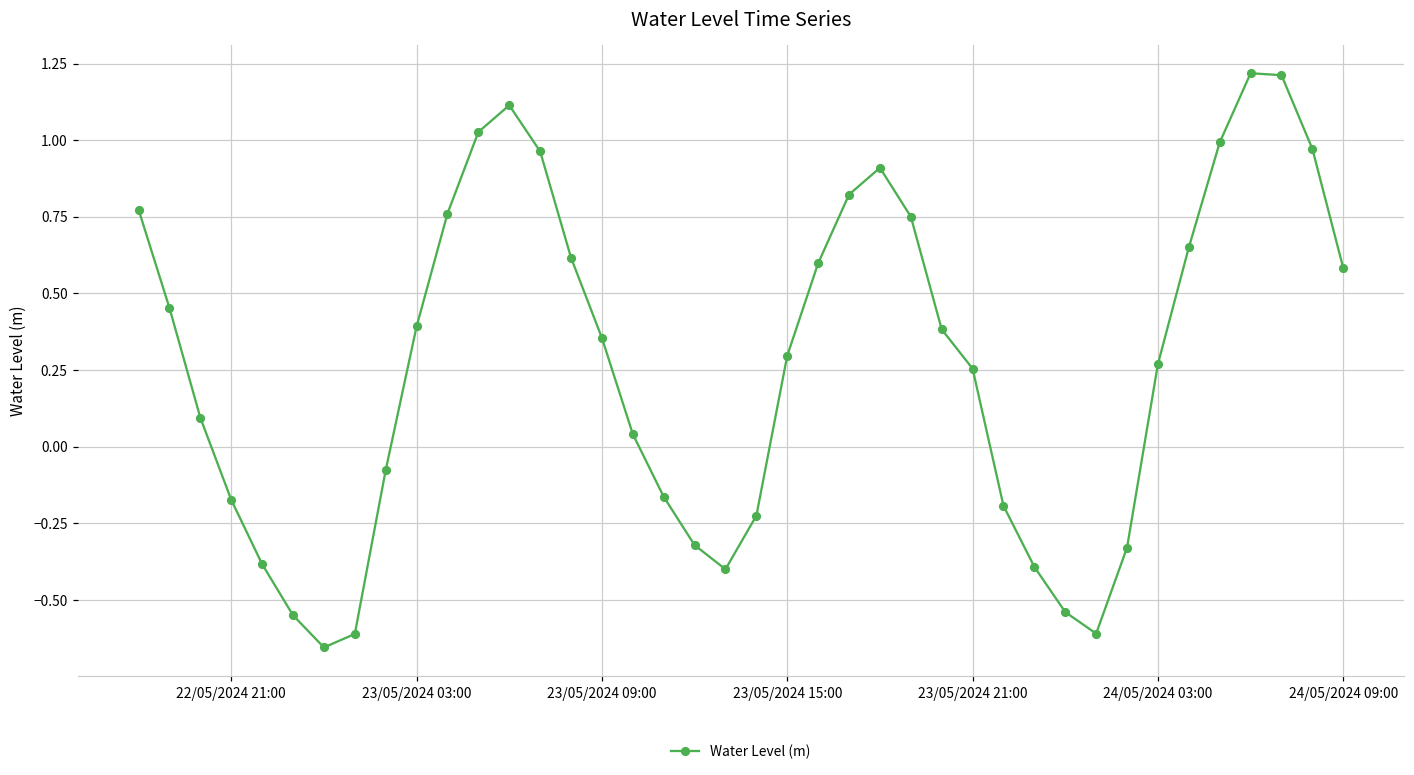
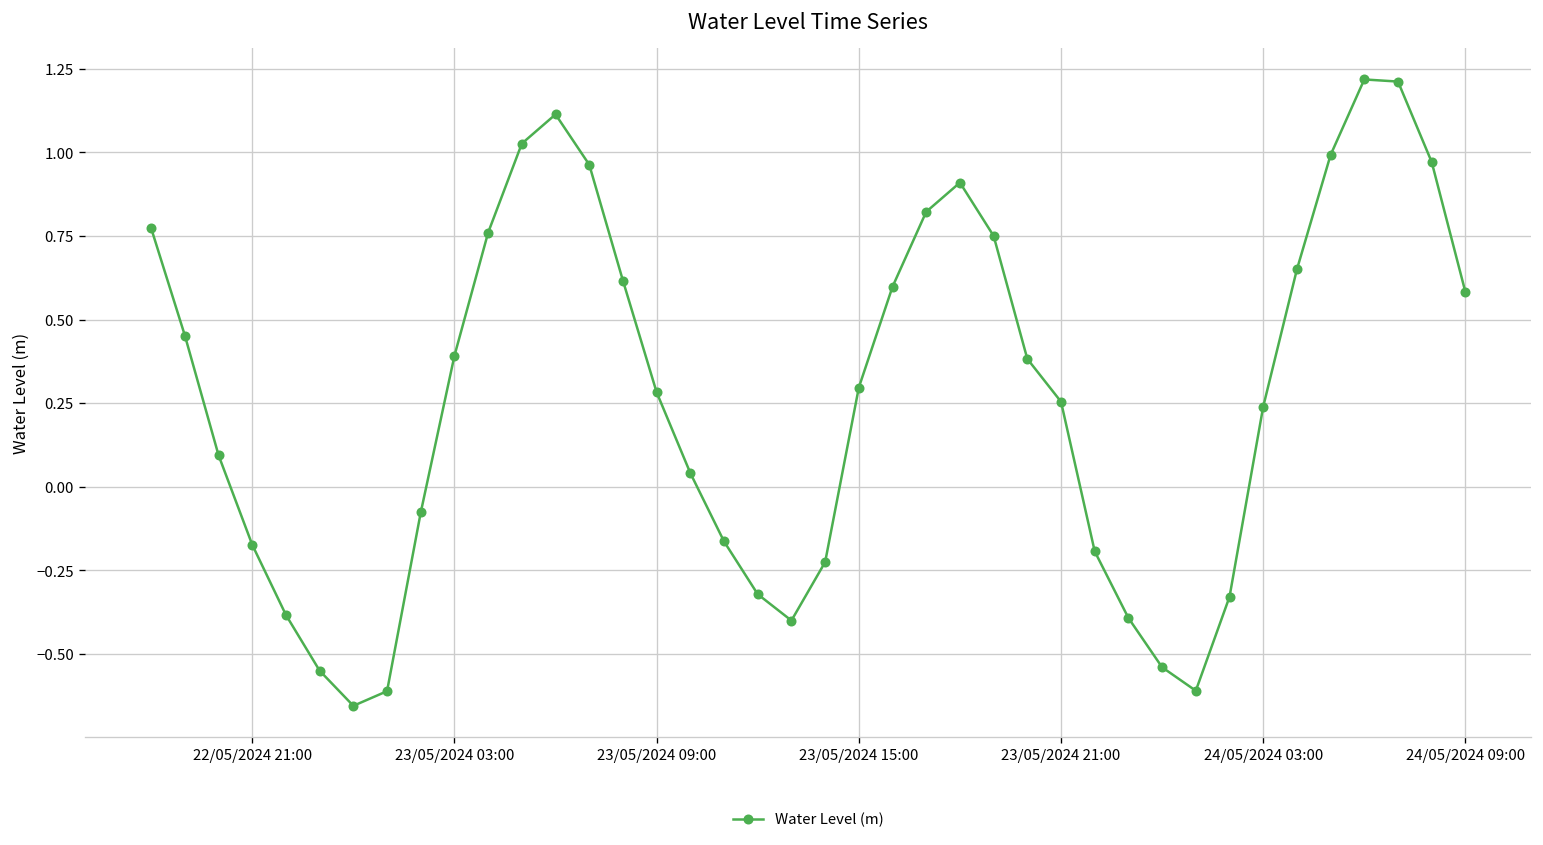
  {
    "22/05/2024 21:00": -0.17,
    "23/05/2024 03:00": 0.39,
-   "23/05/2024 09:00": 0.35,
+   "23/05/2024 09:00": 0.28,
    "23/05/2024 15:00": 0.30,
    "23/05/2024 21:00": 0.25,
-   "24/05/2024 03:00": 0.27,
+   "24/05/2024 03:00": 0.24,
    "24/05/2024 09:00": 0.58
  }
